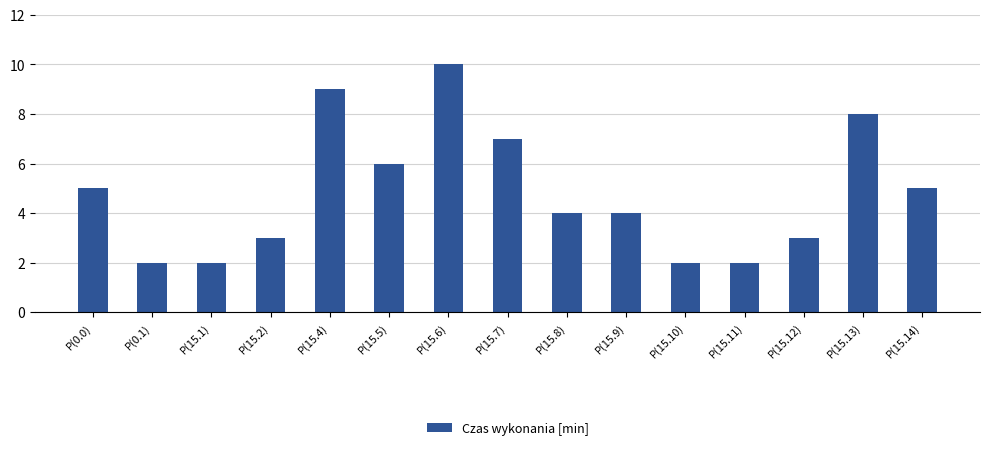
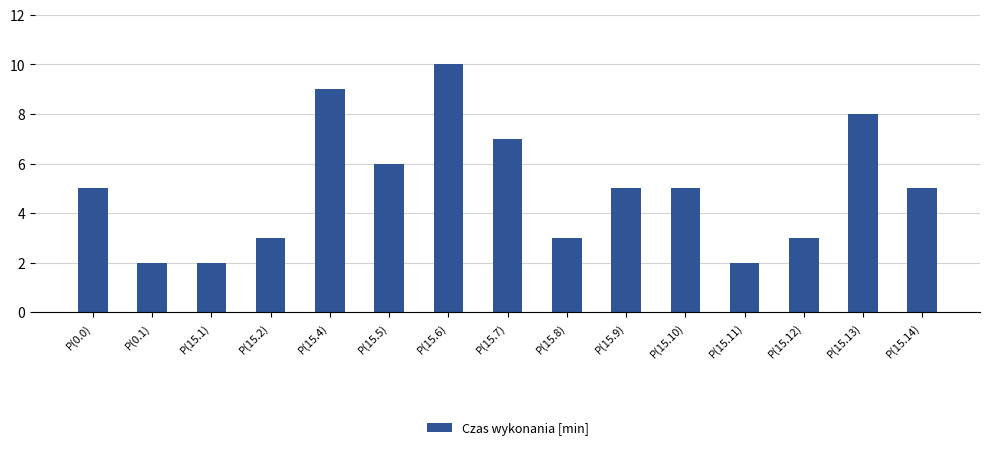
  {
    "P(0.0)": 5,
    "P(0.1)": 2,
    "P(15.1)": 2,
    "P(15.2)": 3,
    "P(15.4)": 9,
    "P(15.5)": 6,
    "P(15.6)": 10,
    "P(15.7)": 7,
-   "P(15.8)": 4,
-   "P(15.9)": 4,
-   "P(15.10)": 2,
+   "P(15.8)": 3,
+   "P(15.9)": 5,
+   "P(15.10)": 5,
    "P(15.11)": 2,
    "P(15.12)": 3,
    "P(15.13)": 8,
    "P(15.14)": 5
  }
